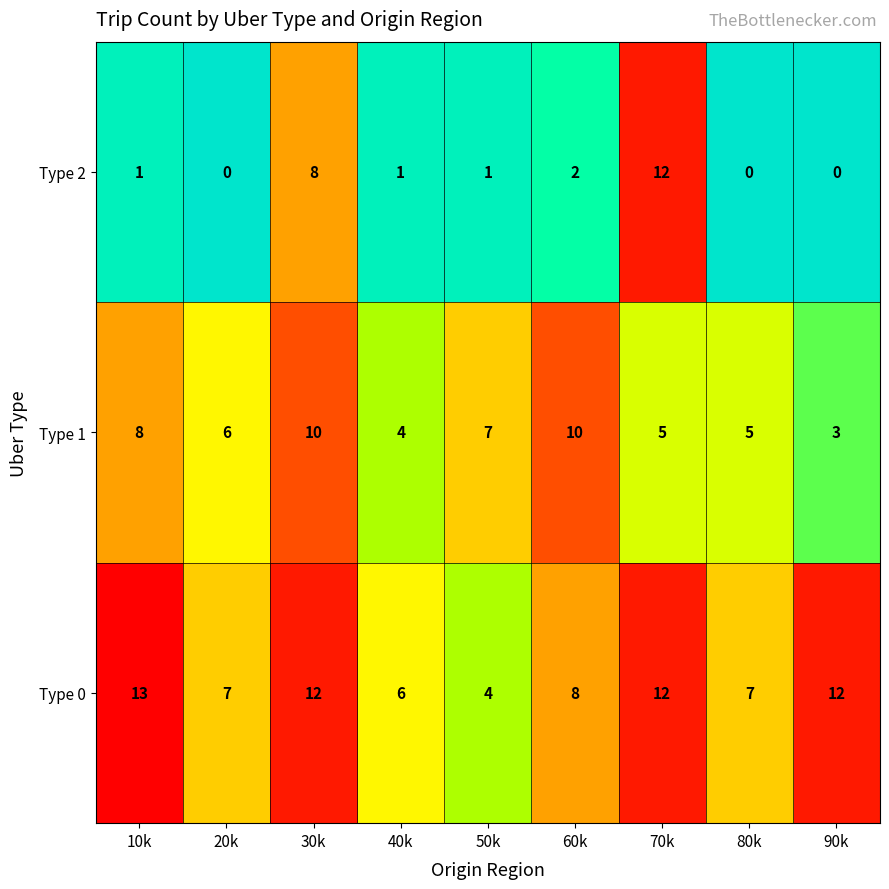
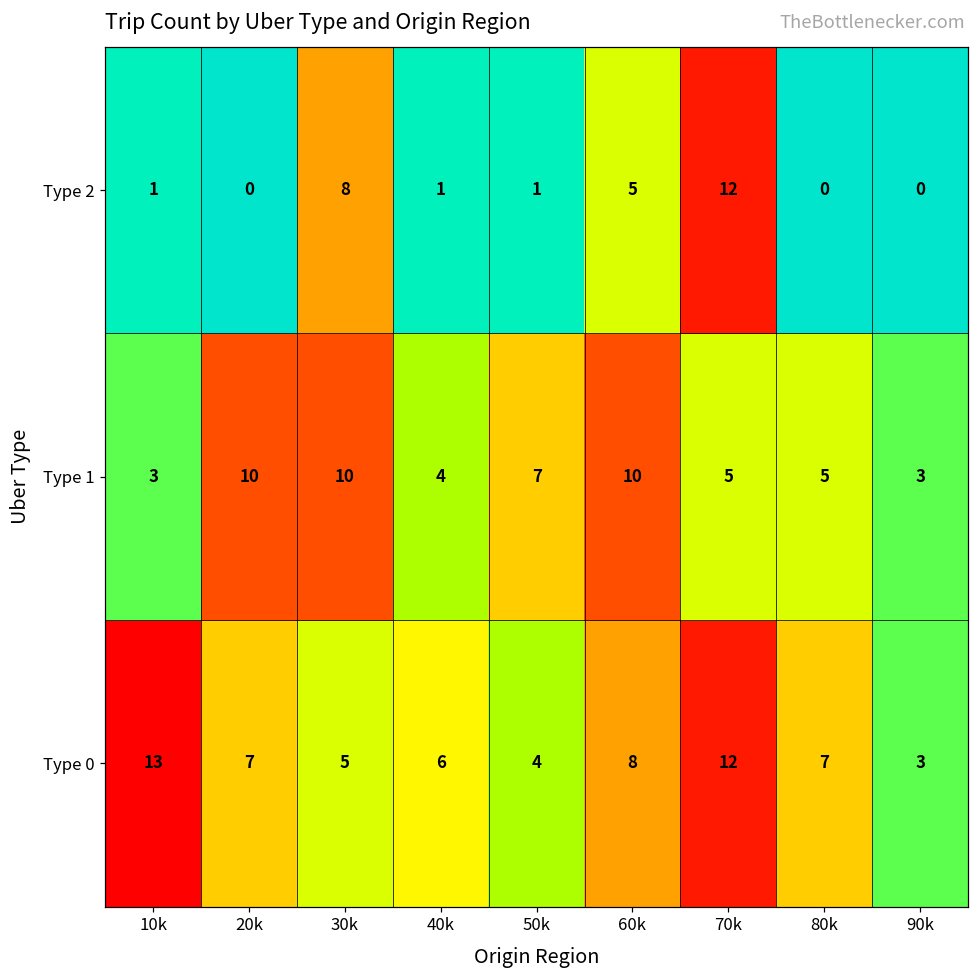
  {
    "Type 2": {
      "10k": 1,
      "20k": 0,
      "30k": 8,
      "40k": 1,
      "50k": 1,
-     "60k": 2,
+     "60k": 5,
      "70k": 12,
      "80k": 0,
      "90k": 0
    },
    "Type 1": {
-     "10k": 8,
-     "20k": 6,
+     "10k": 3,
+     "20k": 10,
      "30k": 10,
      "40k": 4,
      "50k": 7,
      "60k": 10,
      "70k": 5,
      "80k": 5,
      "90k": 3
    },
    "Type 0": {
      "10k": 13,
      "20k": 7,
-     "30k": 12,
+     "30k": 5,
      "40k": 6,
      "50k": 4,
      "60k": 8,
      "70k": 12,
      "80k": 7,
-     "90k": 12
+     "90k": 3
    }
  }
